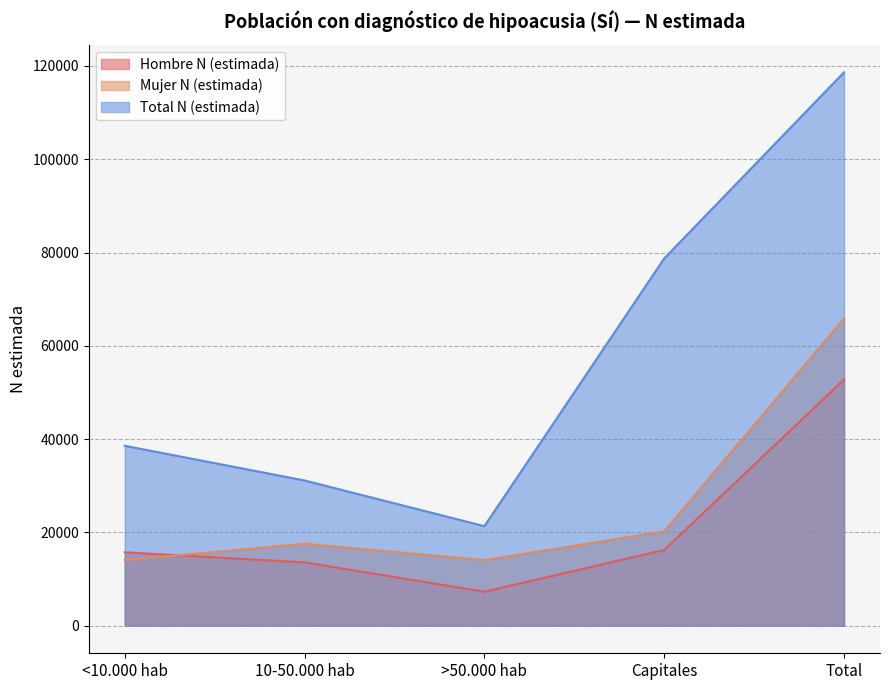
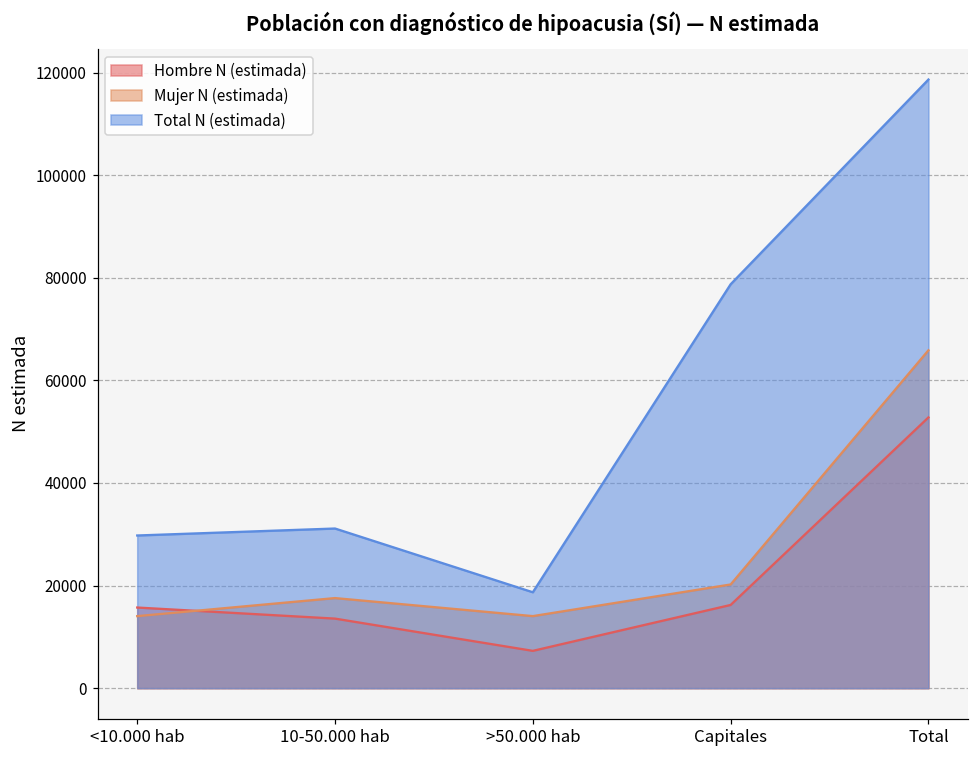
  {
    "Total N (estimada)": {
-     "<10.000 hab": 39000,
+     "<10.000 hab": 30000,
      "10-50.000 hab": 31000,
-     ">50.000 hab": 21000,
+     ">50.000 hab": 19000,
      "Capitales": 79000,
      "Total": 119000
    }
  }
